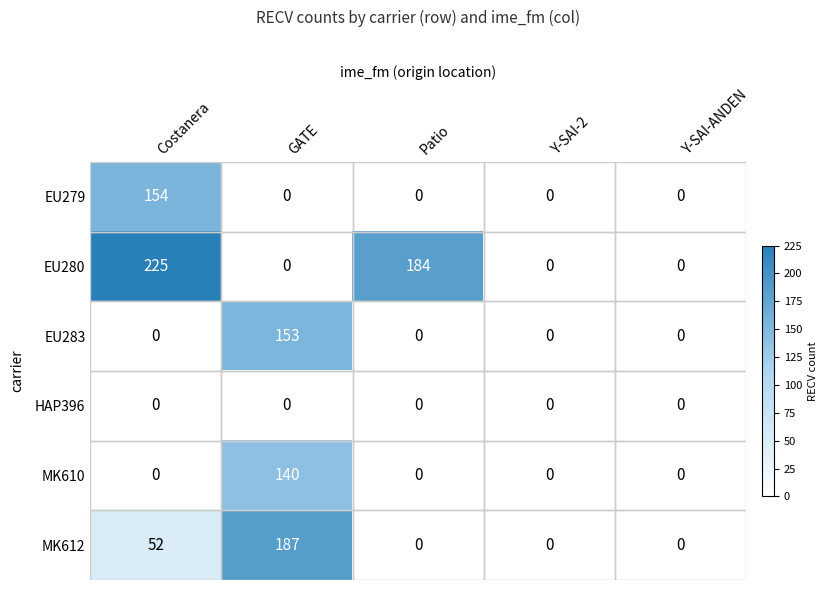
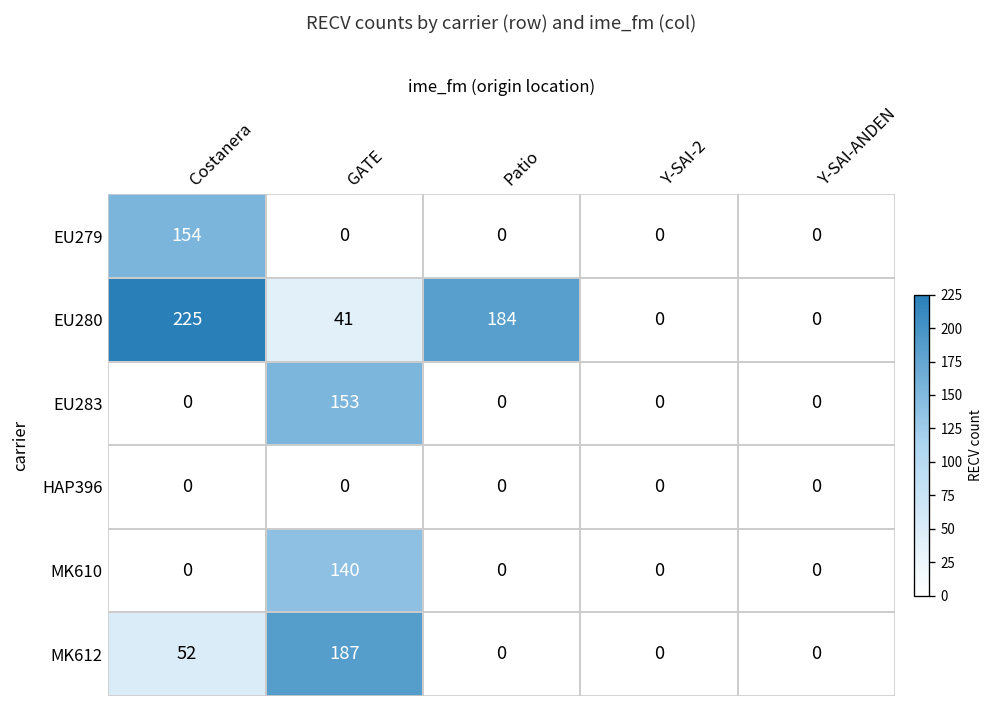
  {
    "EU279": {
      "Costanera": 154,
      "GATE": 0,
      "Patio": 0,
      "Y-SAI-2": 0,
      "Y-SAI-ANDEN": 0
    },
    "EU280": {
      "Costanera": 225,
-     "GATE": 0,
+     "GATE": 41,
      "Patio": 184,
      "Y-SAI-2": 0,
      "Y-SAI-ANDEN": 0
    },
    "EU283": {
      "Costanera": 0,
      "GATE": 153,
      "Patio": 0,
      "Y-SAI-2": 0,
      "Y-SAI-ANDEN": 0
    },
    "HAP396": {
      "Costanera": 0,
      "GATE": 0,
      "Patio": 0,
      "Y-SAI-2": 0,
      "Y-SAI-ANDEN": 0
    },
    "MK610": {
      "Costanera": 0,
      "GATE": 140,
      "Patio": 0,
      "Y-SAI-2": 0,
      "Y-SAI-ANDEN": 0
    },
    "MK612": {
      "Costanera": 52,
      "GATE": 187,
      "Patio": 0,
      "Y-SAI-2": 0,
      "Y-SAI-ANDEN": 0
    }
  }
